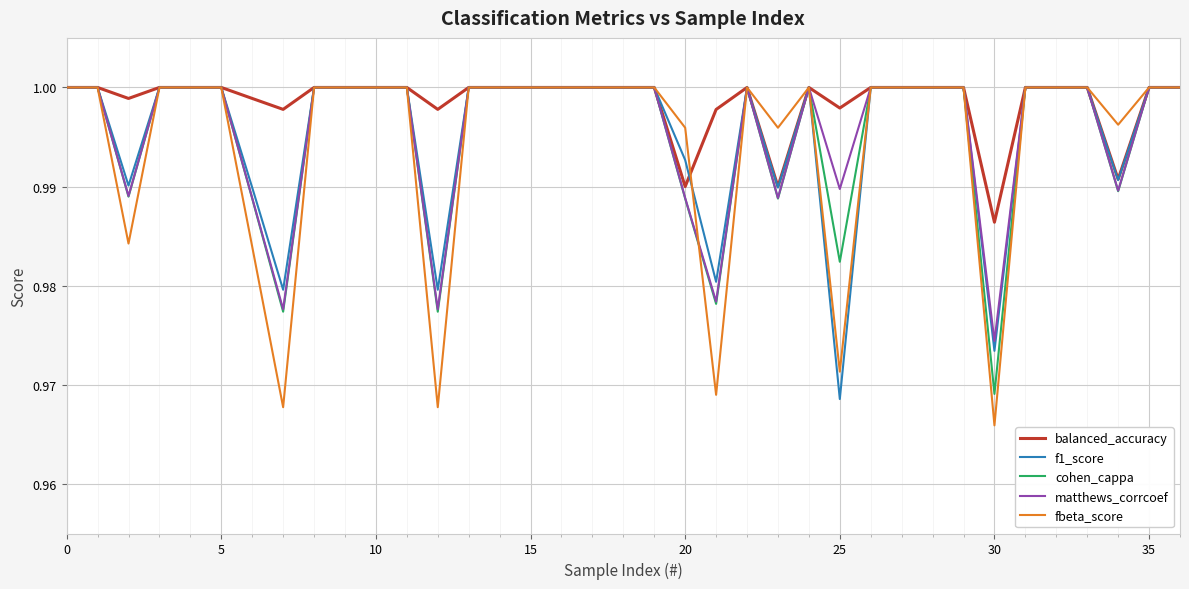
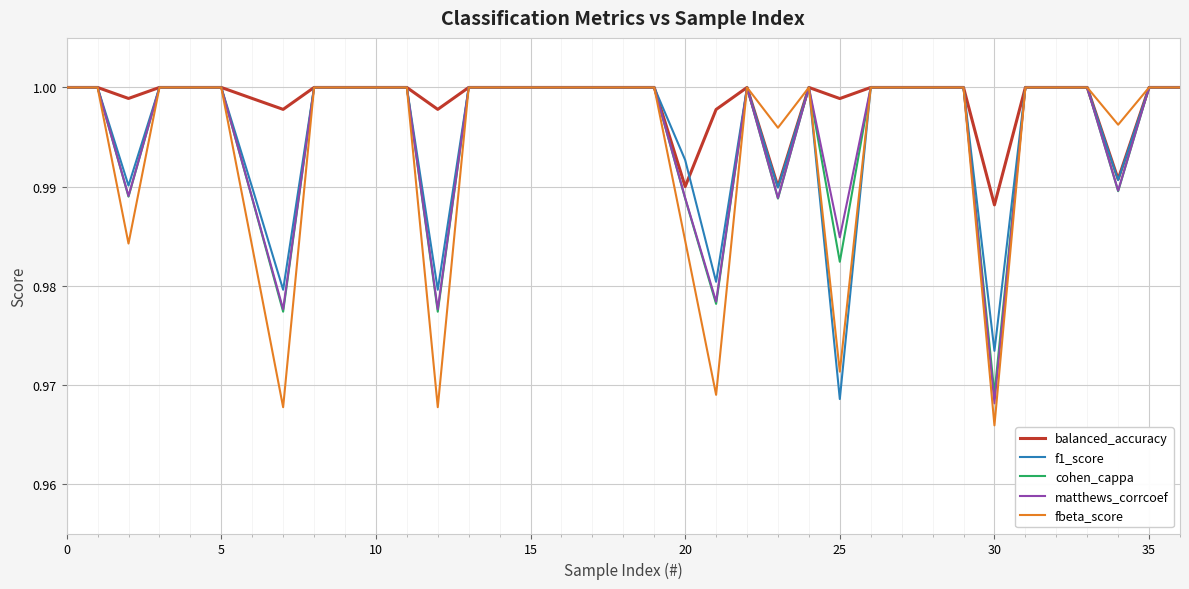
  {
    "balanced_accuracy": {
      "20": 0.990,
-     "25": 0.998,
-     "30": 0.986
+     "25": 0.999,
+     "30": 0.988
    },
    "f1_score": {
      "20": 0.993,
      "25": 0.969,
      "30": 0.973
    },
    "cohen_cappa": {
      "25": 0.982,
      "30": 0.969
    },
    "matthews_corrcoef": {
-     "25": 0.990,
-     "30": 0.974
+     "25": 0.985,
+     "30": 0.968
    },
    "fbeta_score": {
-     "20": 0.996,
+     "20": 0.985,
      "25": 0.971,
      "30": 0.966
    }
  }
